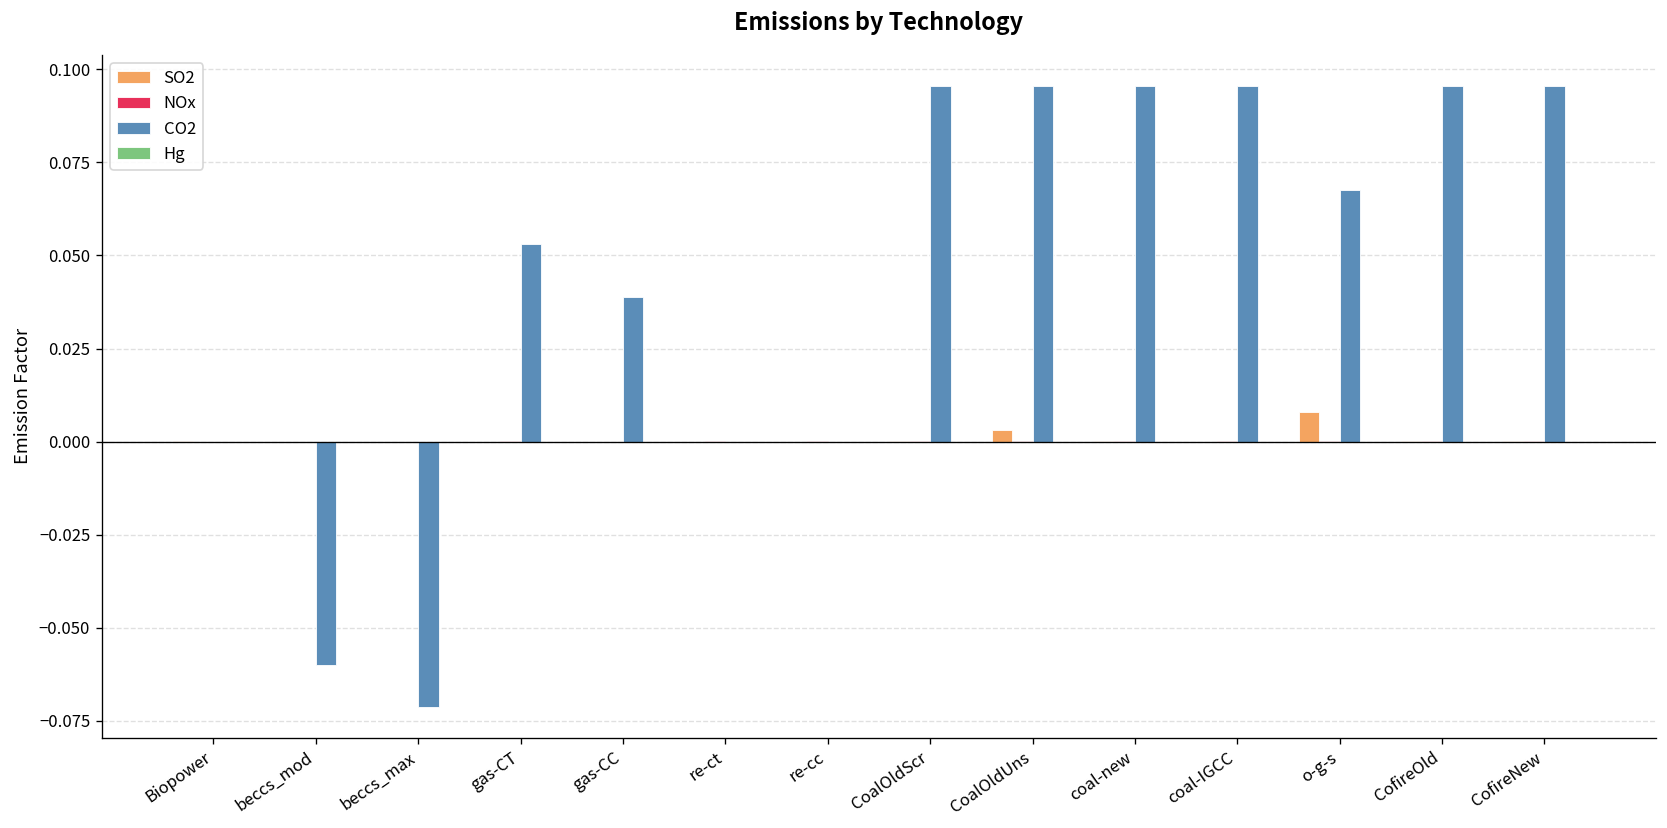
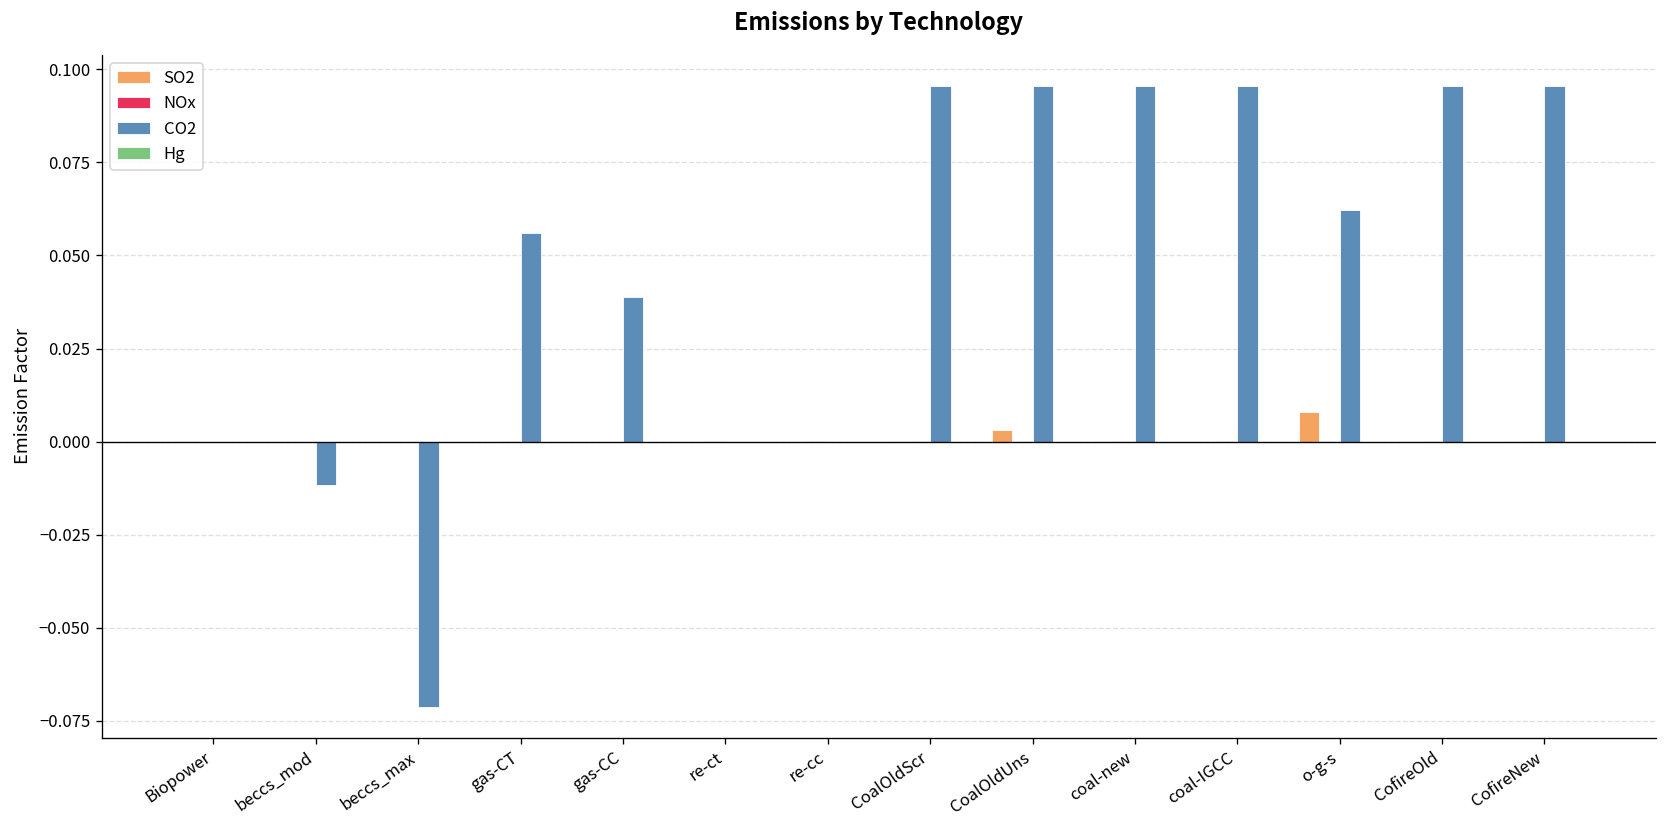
  {
    "SO2": {
      "beccs_mod": 0.000,
      "beccs_max": 0.000,
      "re-ct": 0.000,
      "re-cc": 0.000,
      "CoalOldUns": 0.003,
      "o-g-s": 0.008
    },
    "CO2": {
      "Biopower": 0.000,
-     "beccs_mod": -0.060,
+     "beccs_mod": -0.012,
      "beccs_max": -0.071,
-     "gas-CT": 0.053,
+     "gas-CT": 0.056,
      "gas-CC": 0.039,
      "re-ct": 0.000,
      "re-cc": 0.000,
      "CoalOldScr": 0.095,
      "CoalOldUns": 0.095,
      "coal-new": 0.095,
      "coal-IGCC": 0.095,
-     "o-g-s": 0.068,
+     "o-g-s": 0.062,
      "CofireOld": 0.095,
      "CofireNew": 0.095
    },
    "Hg": {
      "Biopower": 0.000,
      "beccs_mod": 0.000,
      "beccs_max": 0.000,
      "gas-CT": 0.000,
      "gas-CC": 0.000,
      "re-ct": 0.000,
      "re-cc": 0.000,
      "o-g-s": 0.000
    }
  }
